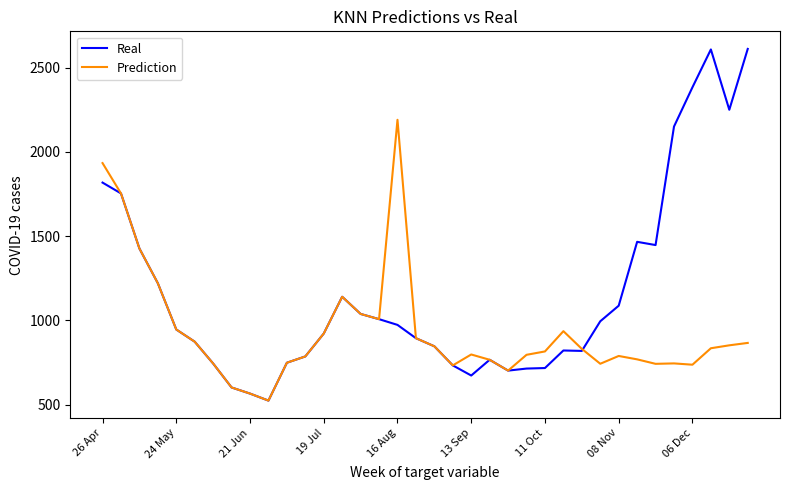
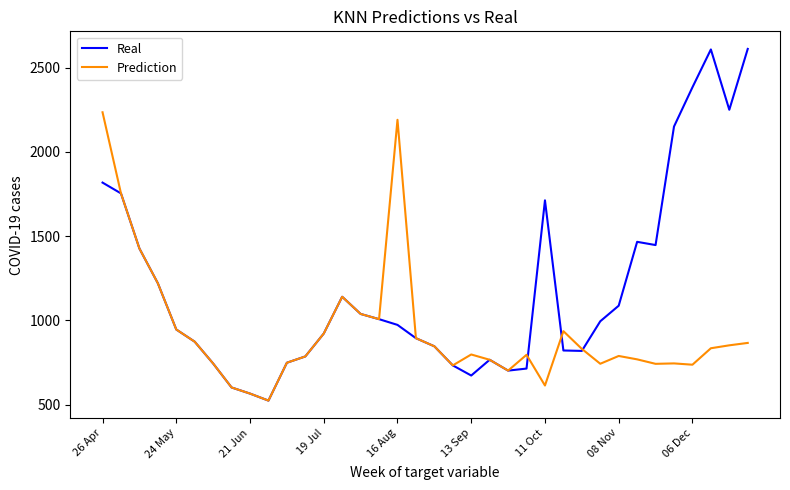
  {
    "Real": {
      "26 Apr": 1820,
      "16 Aug": 970,
      "13 Sep": 670,
-     "11 Oct": 720,
+     "11 Oct": 1710,
      "08 Nov": 1090,
      "06 Dec": 2380
    },
    "Prediction": {
-     "26 Apr": 1930,
+     "26 Apr": 2240,
      "16 Aug": 2190,
      "13 Sep": 800,
-     "11 Oct": 820,
+     "11 Oct": 610,
      "08 Nov": 790,
      "06 Dec": 740
    }
  }
